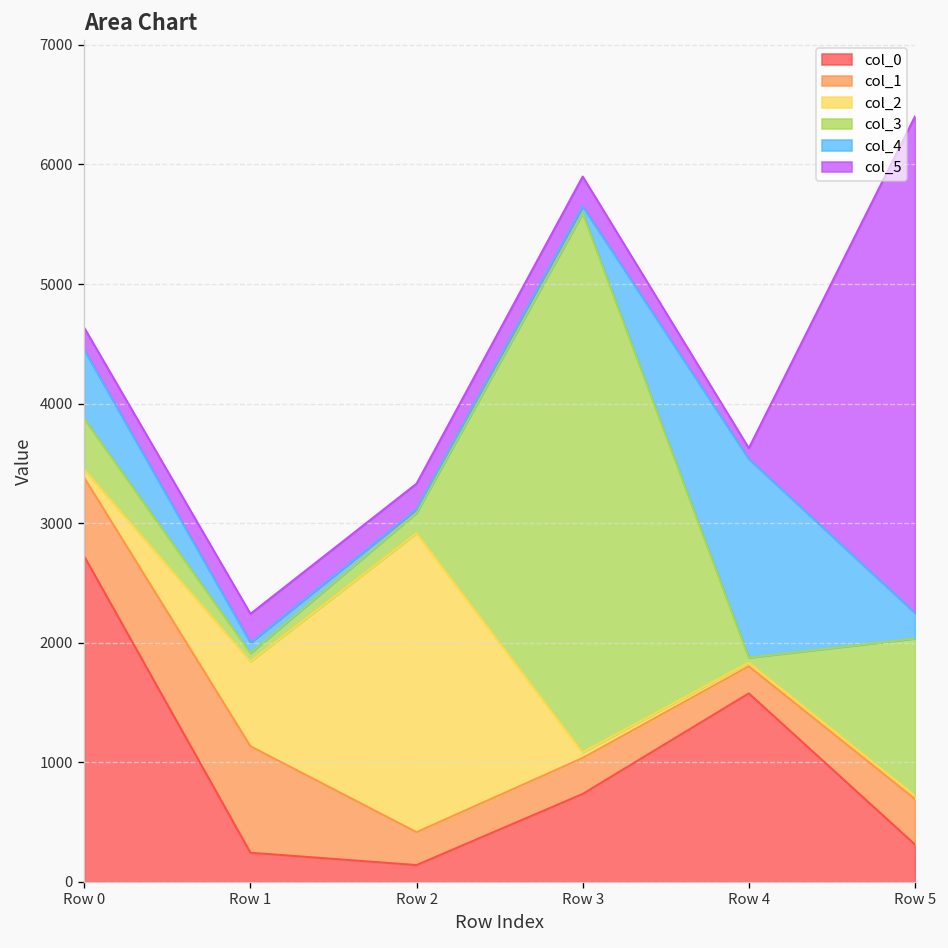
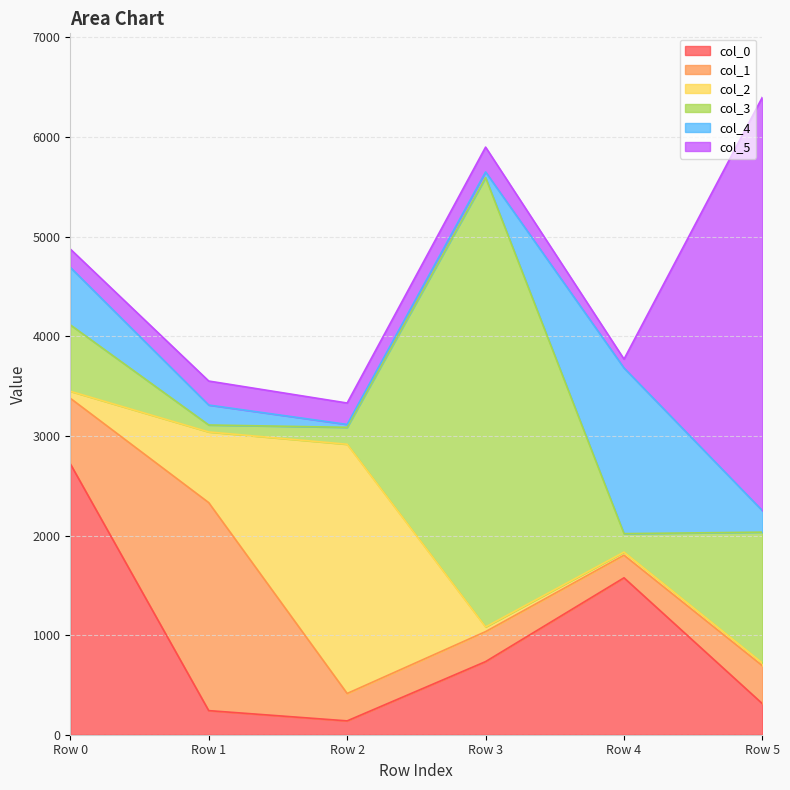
  {
    "col_0": {
      "Row 0": 2700,
      "Row 1": 200,
      "Row 2": 100,
      "Row 3": 700,
      "Row 4": 1600,
      "Row 5": 300
    },
    "col_1": {
      "Row 0": 700,
-     "Row 1": 900,
+     "Row 1": 2100,
      "Row 2": 300,
      "Row 3": 300,
      "Row 4": 200,
      "Row 5": 400
    },
    "col_2": {
      "Row 0": 100,
      "Row 1": 700,
      "Row 2": 2500,
      "Row 3": 0,
      "Row 4": 0,
      "Row 5": 0
    },
    "col_3": {
-     "Row 0": 400,
+     "Row 0": 700,
      "Row 1": 100,
      "Row 2": 200,
      "Row 3": 4500,
-     "Row 4": 0,
+     "Row 4": 200,
      "Row 5": 1300
    },
    "col_4": {
      "Row 0": 600,
-     "Row 1": 100,
+     "Row 1": 200,
      "Row 2": 0,
      "Row 3": 100,
      "Row 4": 1700,
      "Row 5": 200
    },
    "col_5": {
      "Row 0": 200,
      "Row 1": 200,
      "Row 2": 200,
      "Row 3": 200,
      "Row 4": 100,
      "Row 5": 4200
    }
  }
